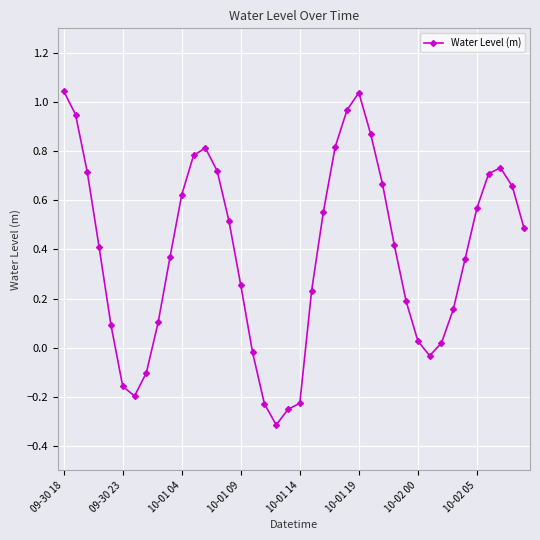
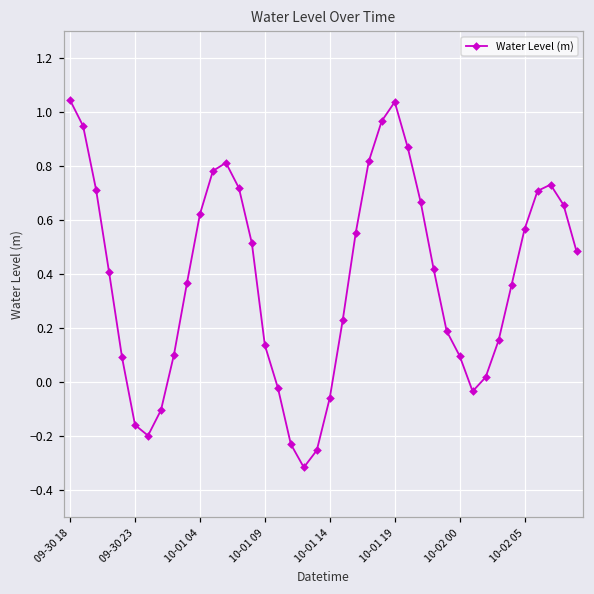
  {
    "09-30 18": 1.04,
    "09-30 23": -0.16,
    "10-01 04": 0.62,
-   "10-01 09": 0.25,
-   "10-01 14": -0.23,
+   "10-01 09": 0.14,
+   "10-01 14": -0.06,
    "10-01 19": 1.04,
-   "10-02 00": 0.03,
+   "10-02 00": 0.10,
    "10-02 05": 0.57
  }
